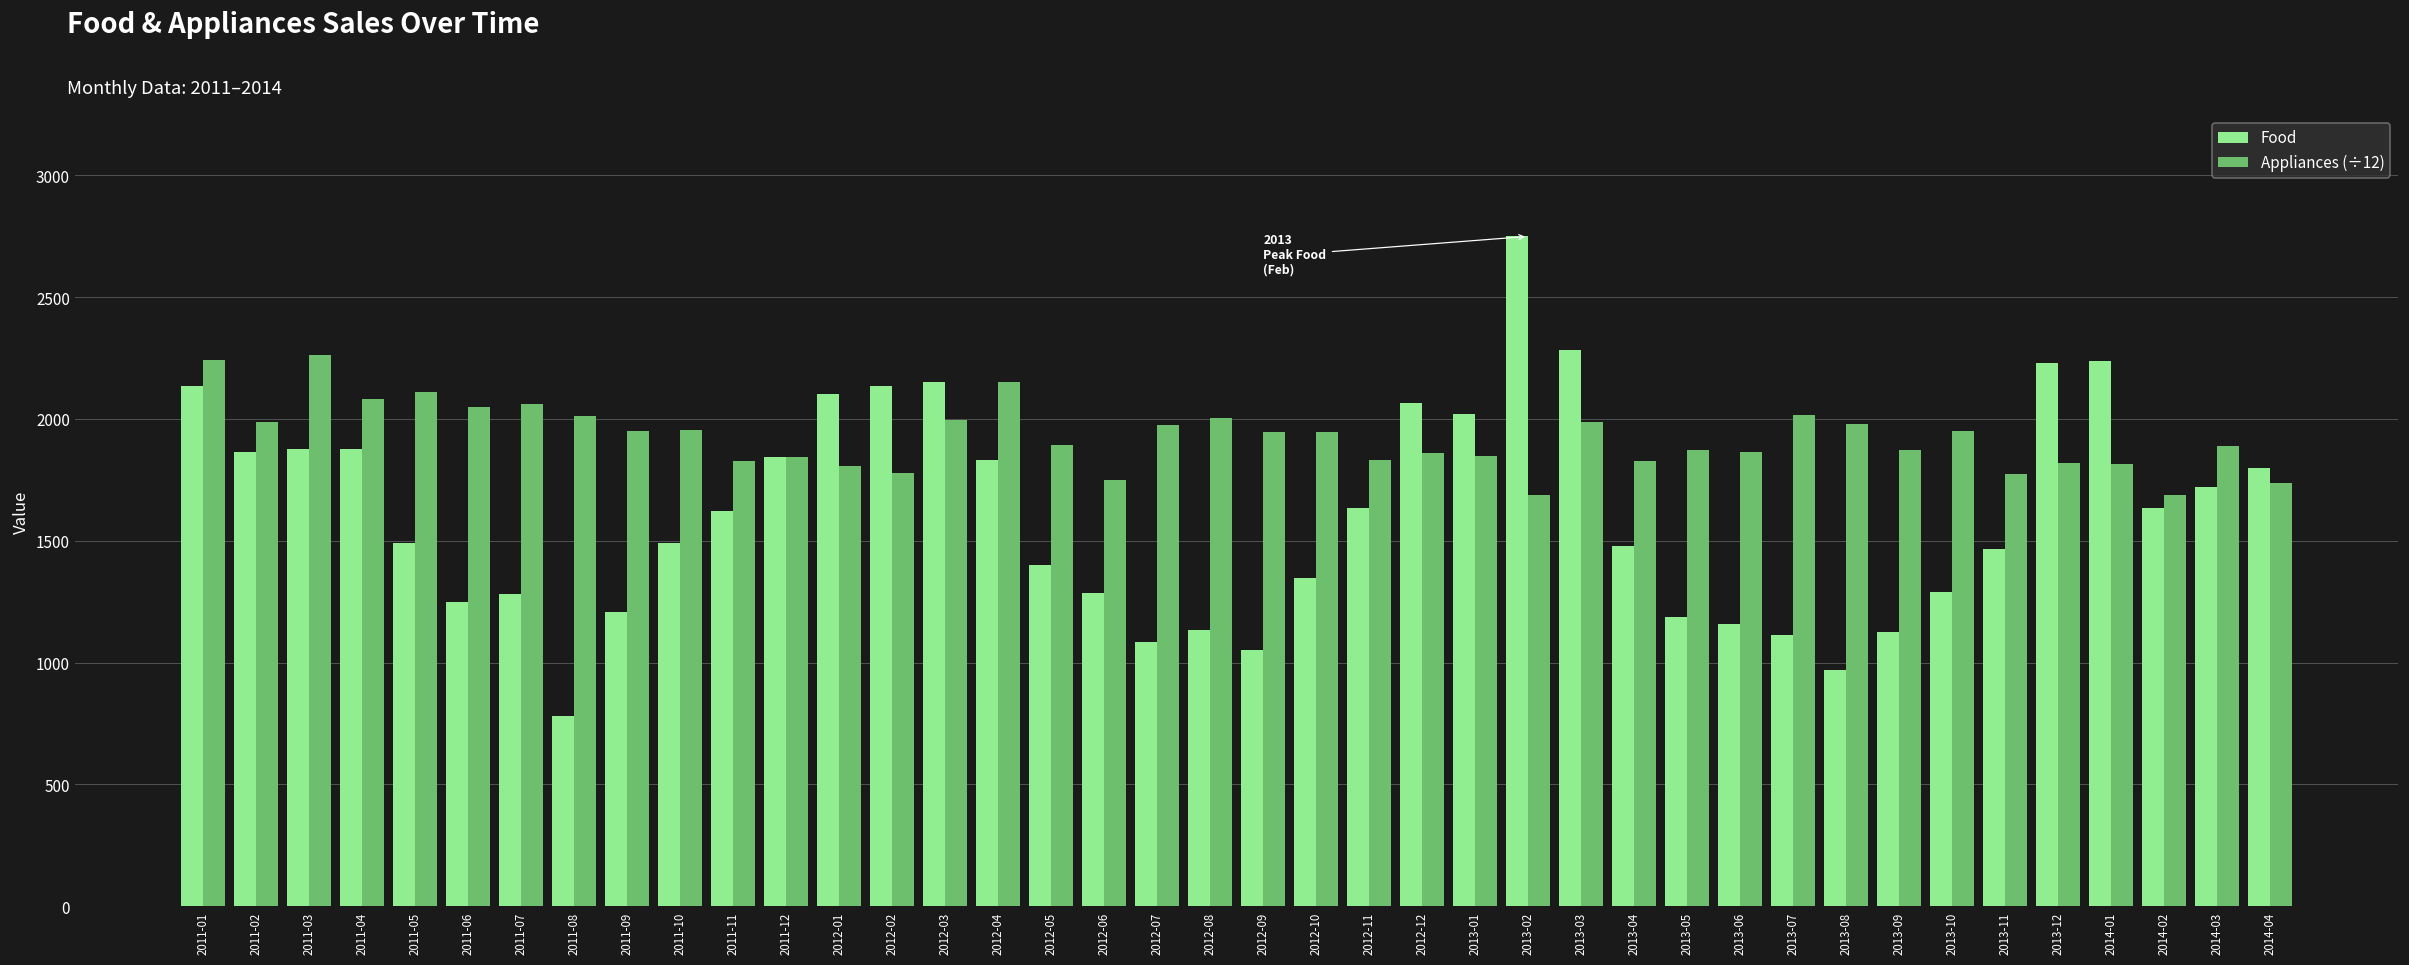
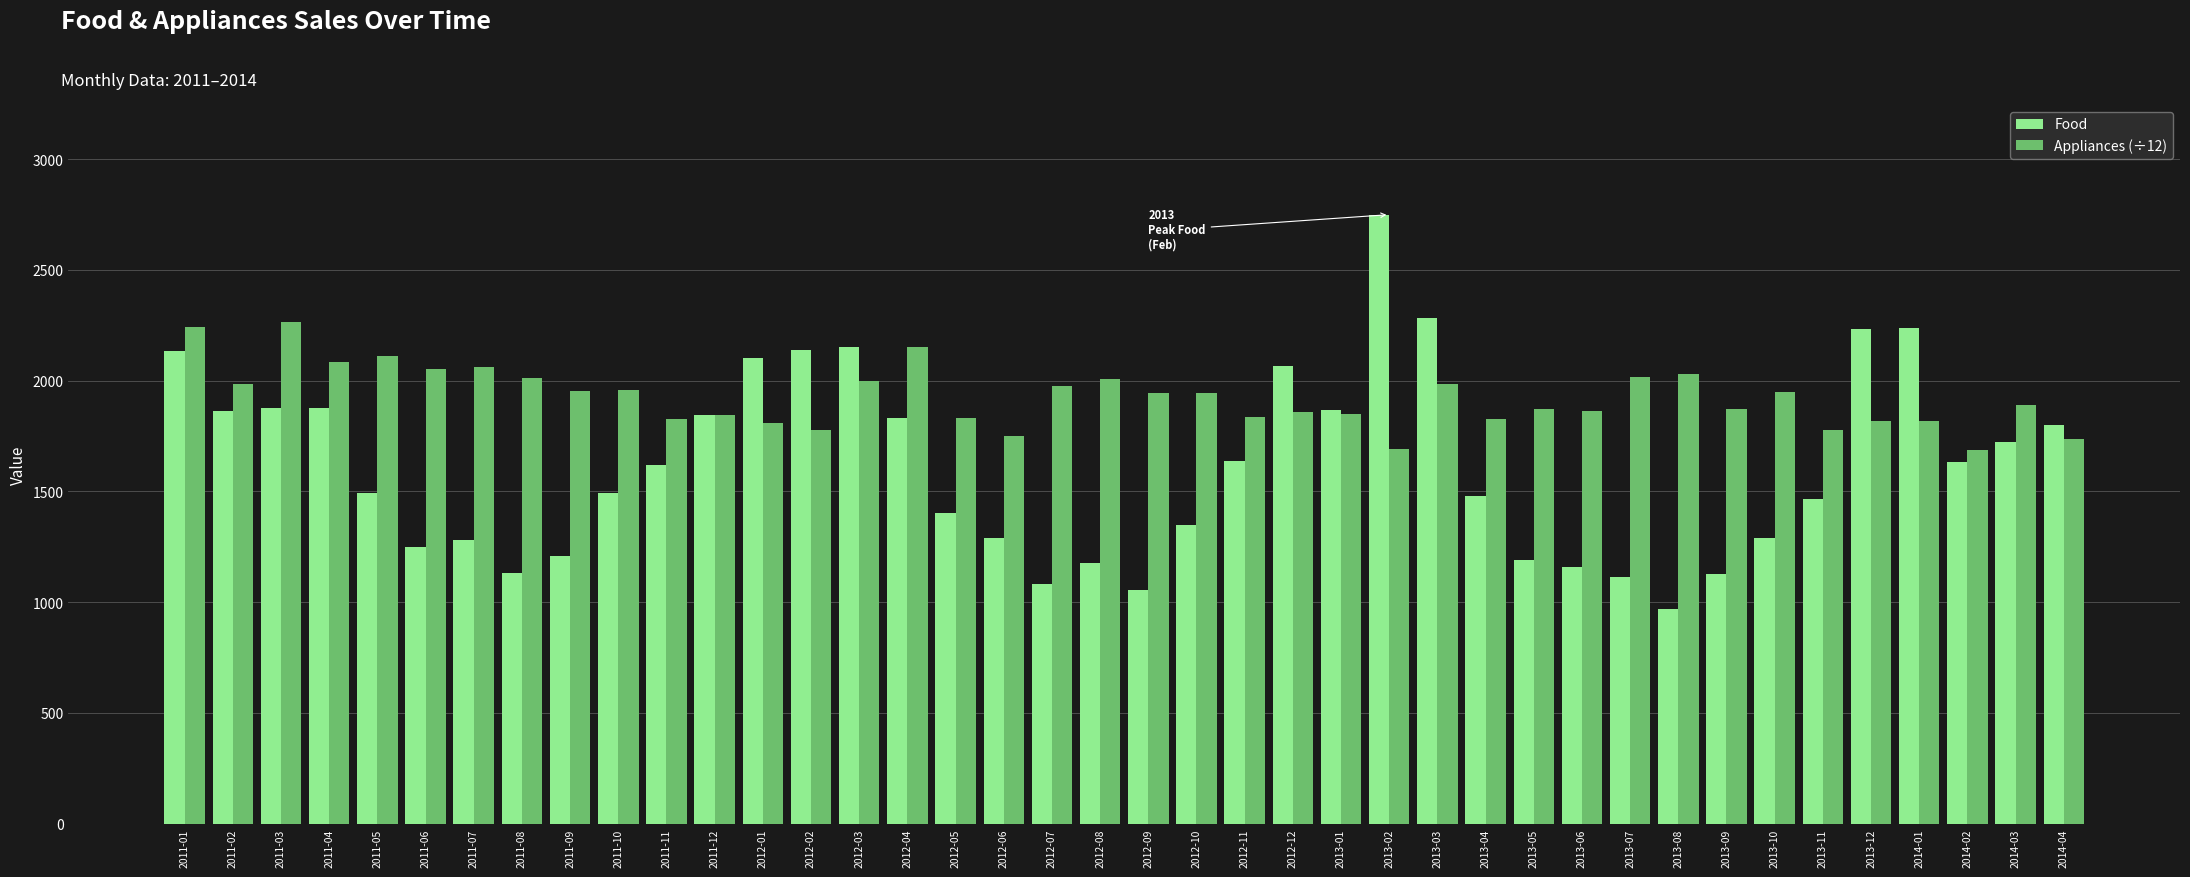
  {
    "Food": {
      "2011-01": 2130,
      "2011-02": 1860,
      "2011-03": 1880,
      "2011-04": 1880,
      "2011-05": 1490,
      "2011-06": 1250,
      "2011-07": 1280,
-     "2011-08": 780,
+     "2011-08": 1130,
      "2011-09": 1210,
      "2011-10": 1490,
      "2011-11": 1620,
      "2011-12": 1850,
      "2012-01": 2100,
      "2012-02": 2140,
      "2012-03": 2150,
      "2012-04": 1830,
      "2012-05": 1400,
      "2012-06": 1290,
      "2012-07": 1080,
-     "2012-08": 1130,
+     "2012-08": 1180,
      "2012-09": 1050,
      "2012-10": 1350,
      "2012-11": 1640,
      "2012-12": 2070,
-     "2013-01": 2020,
+     "2013-01": 1870,
      "2013-03": 2280,
      "2013-04": 1480,
      "2013-05": 1190,
      "2013-06": 1160,
      "2013-07": 1110,
      "2013-08": 970,
      "2013-09": 1130,
      "2013-10": 1290,
      "2013-11": 1470,
      "2013-12": 2230,
      "2014-01": 2240,
      "2014-02": 1630,
      "2014-03": 1720,
      "2014-04": 1800
    },
    "Appliances (÷12)": {
      "2011-01": 2240,
      "2011-02": 1990,
      "2011-03": 2270,
      "2011-04": 2080,
      "2011-05": 2110,
      "2011-06": 2050,
      "2011-07": 2060,
      "2011-08": 2010,
      "2011-09": 1950,
      "2011-10": 1960,
      "2011-11": 1830,
      "2011-12": 1840,
      "2012-01": 1810,
      "2012-02": 1780,
      "2012-03": 2000,
      "2012-04": 2150,
-     "2012-05": 1890,
+     "2012-05": 1830,
      "2012-06": 1750,
      "2012-07": 1980,
      "2012-08": 2010,
      "2012-09": 1950,
      "2012-10": 1950,
      "2012-11": 1830,
      "2012-12": 1860,
      "2013-01": 1850,
      "2013-02": 1690,
      "2013-03": 1990,
      "2013-04": 1830,
      "2013-05": 1870,
      "2013-06": 1860,
      "2013-07": 2020,
-     "2013-08": 1980,
+     "2013-08": 2030,
      "2013-09": 1870,
      "2013-10": 1950,
      "2013-11": 1780,
      "2013-12": 1820,
      "2014-01": 1820,
      "2014-02": 1690,
      "2014-03": 1890,
      "2014-04": 1740
    }
  }
